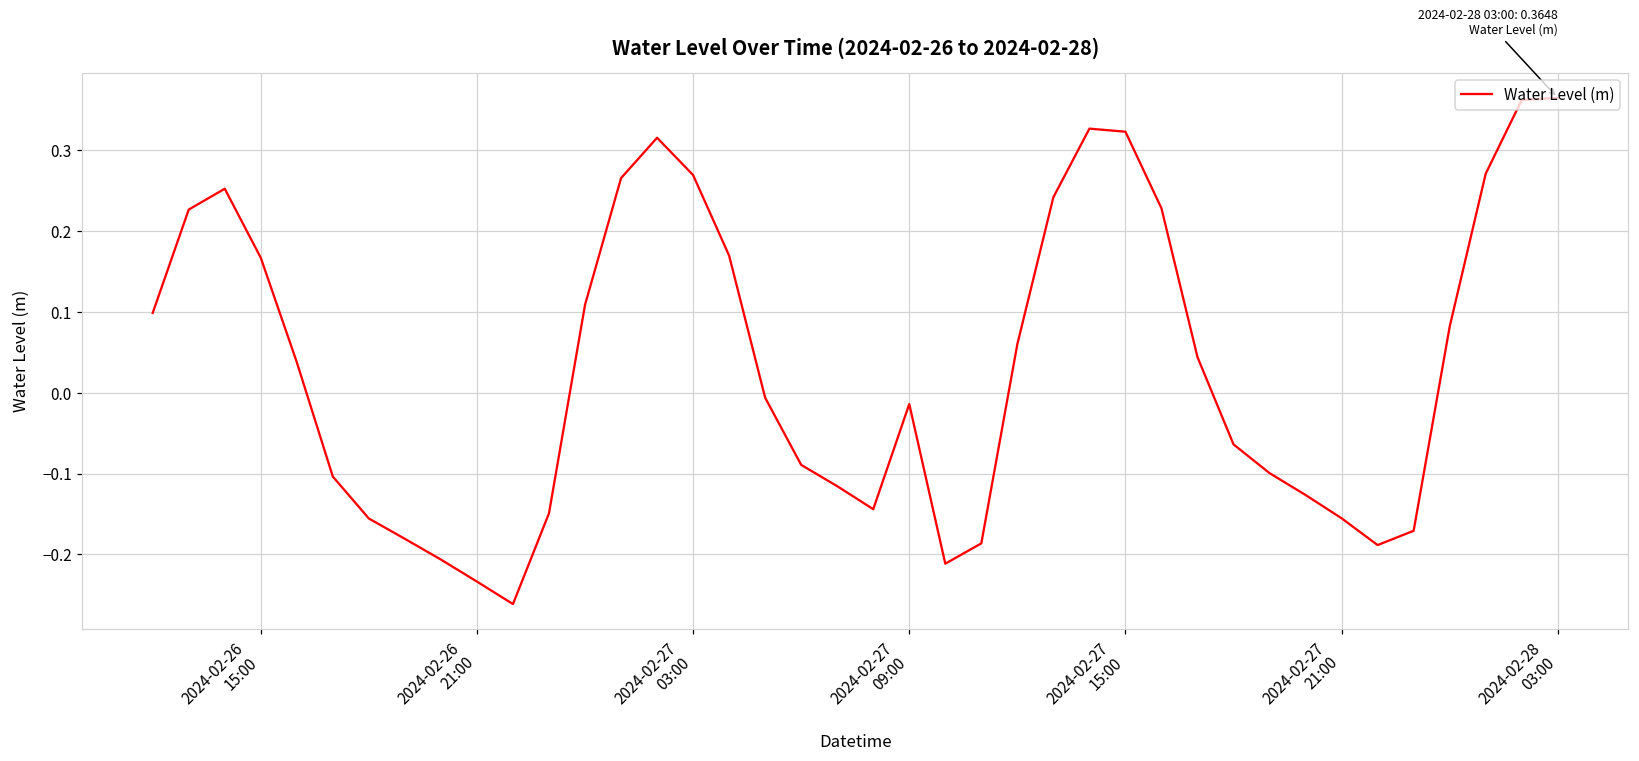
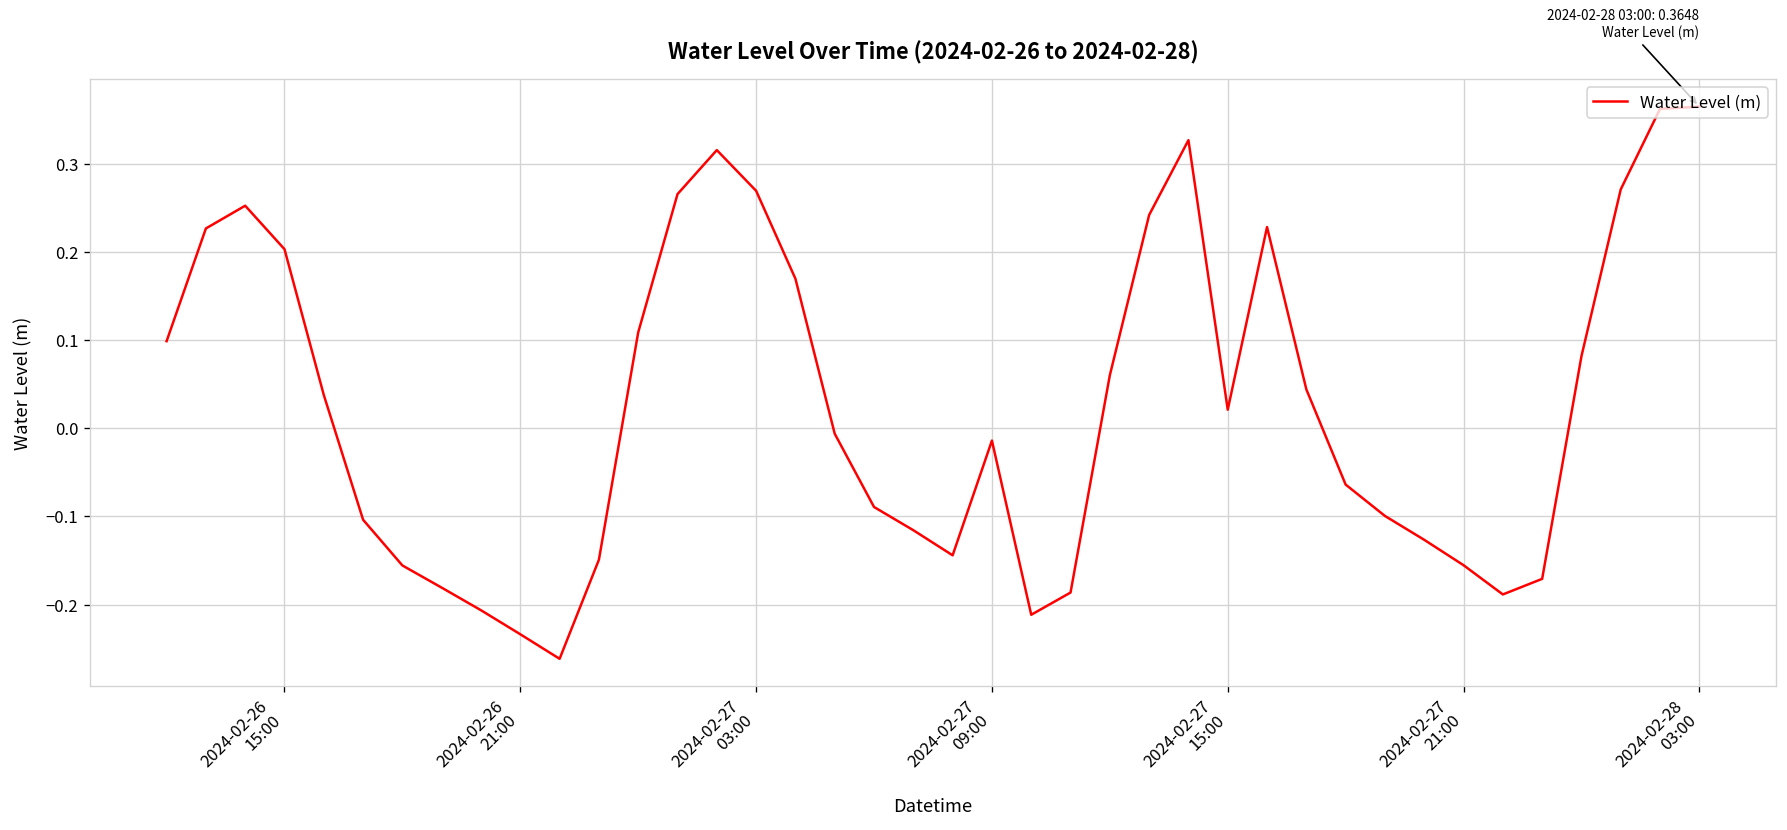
  {
-   "2024-02-26 15:00": 0.17,
+   "2024-02-26 15:00": 0.20,
    "2024-02-26 21:00": -0.23,
    "2024-02-27 03:00": 0.27,
    "2024-02-27 09:00": -0.01,
-   "2024-02-27 15:00": 0.32,
+   "2024-02-27 15:00": 0.02,
    "2024-02-27 21:00": -0.16
  }
